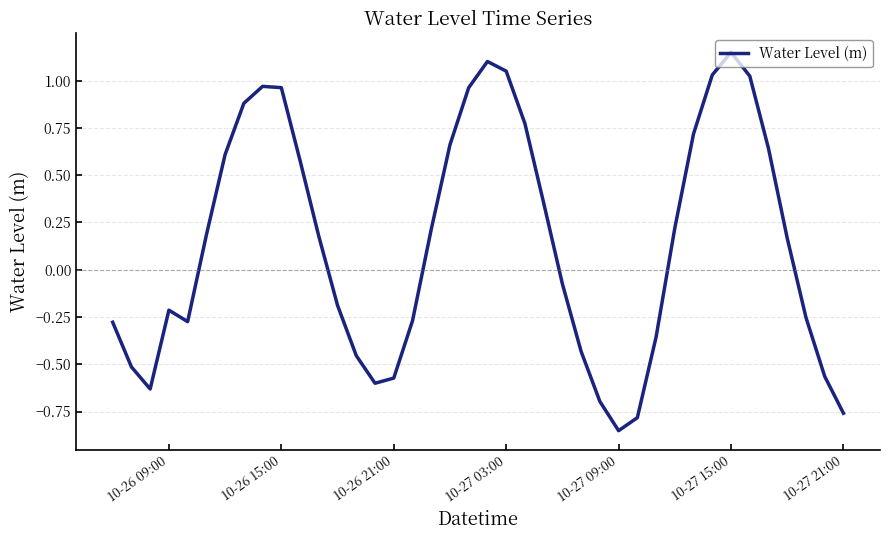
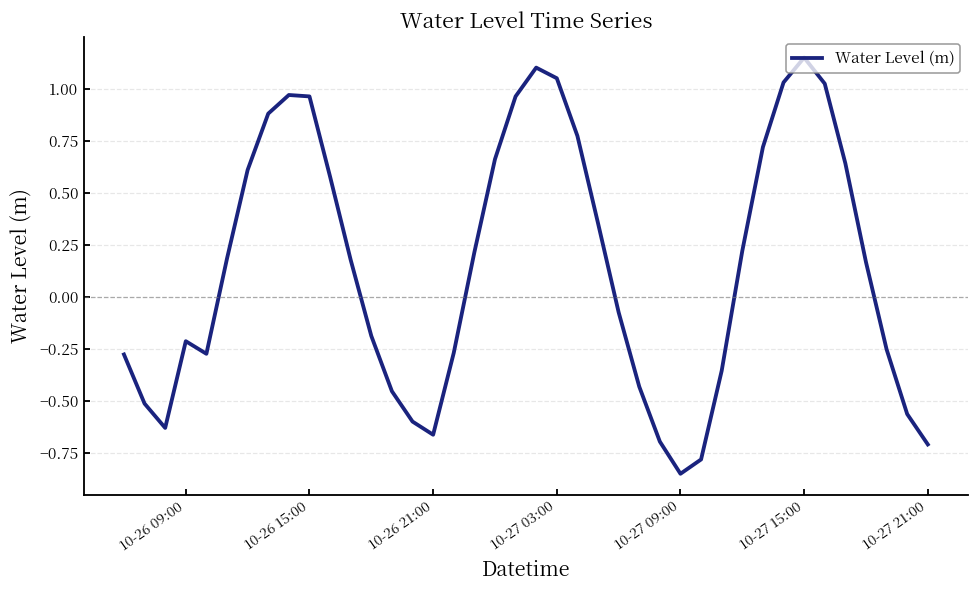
  {
    "10-26 09:00": -0.21,
    "10-26 15:00": 0.96,
-   "10-26 21:00": -0.57,
+   "10-26 21:00": -0.66,
    "10-27 03:00": 1.05,
    "10-27 09:00": -0.85,
-   "10-27 21:00": -0.76
+   "10-27 21:00": -0.71
  }
